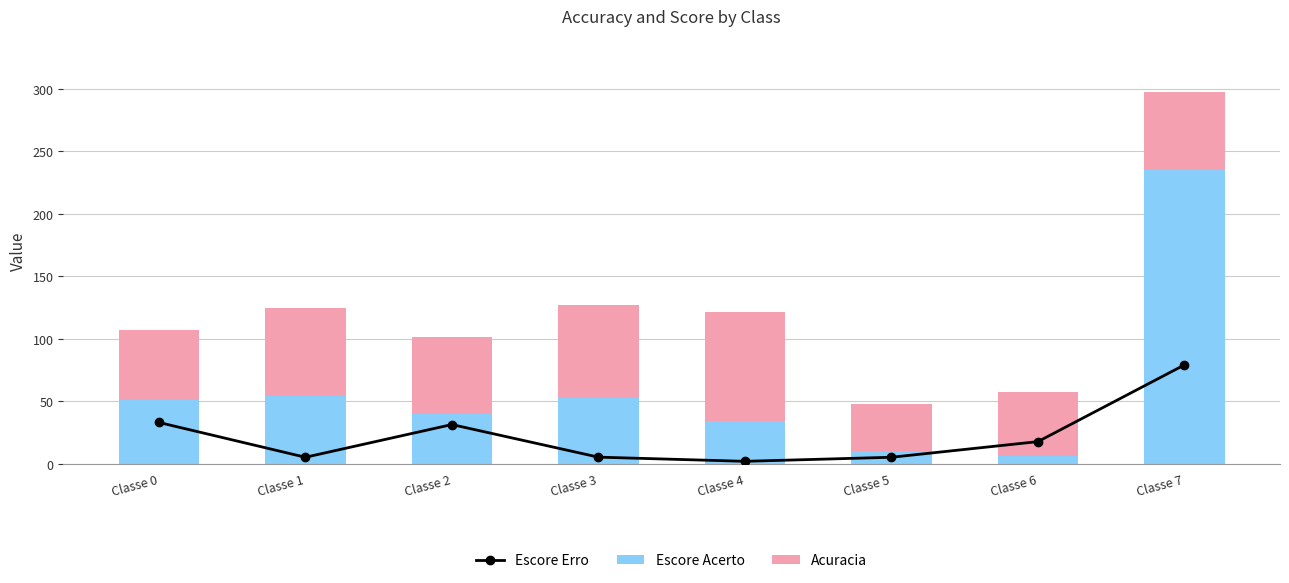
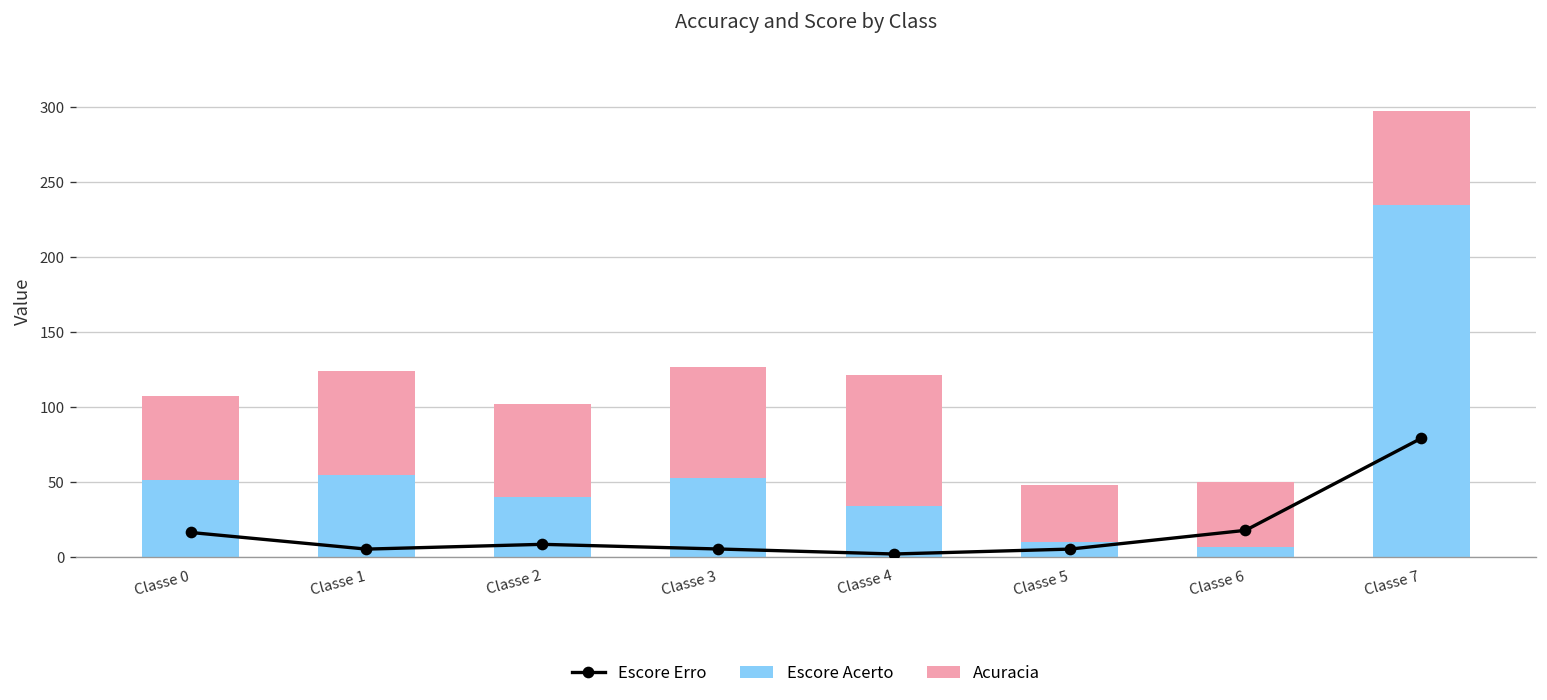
  {
    "Escore Erro": {
-     "Classe 0": 33,
+     "Classe 0": 16,
      "Classe 1": 5,
-     "Classe 2": 31,
+     "Classe 2": 9,
      "Classe 3": 5,
      "Classe 4": 2,
      "Classe 5": 5,
      "Classe 6": 18,
      "Classe 7": 79
    },
    "Escore Acerto": {
      "Classe 0": 51,
      "Classe 1": 54,
      "Classe 2": 40,
      "Classe 3": 53,
      "Classe 4": 34,
      "Classe 5": 10,
      "Classe 6": 7,
      "Classe 7": 235
    },
    "Acuracia": {
      "Classe 0": 56,
      "Classe 1": 70,
      "Classe 2": 62,
      "Classe 3": 74,
      "Classe 4": 87,
      "Classe 5": 38,
-     "Classe 6": 51,
+     "Classe 6": 44,
      "Classe 7": 63
    }
  }
